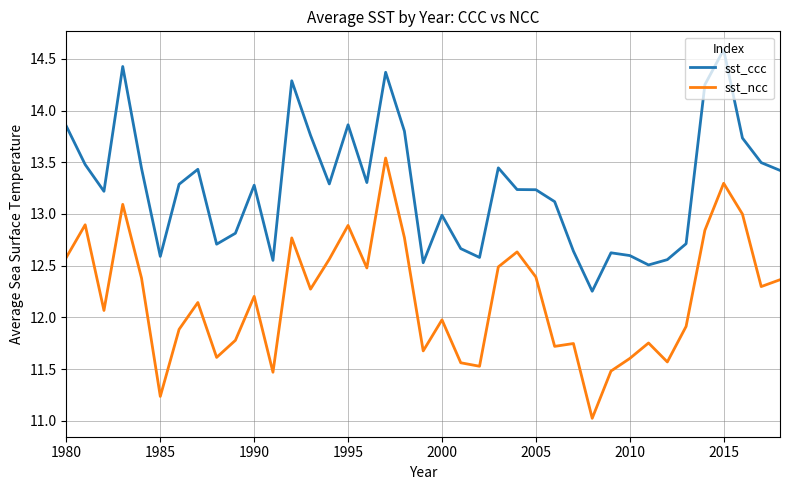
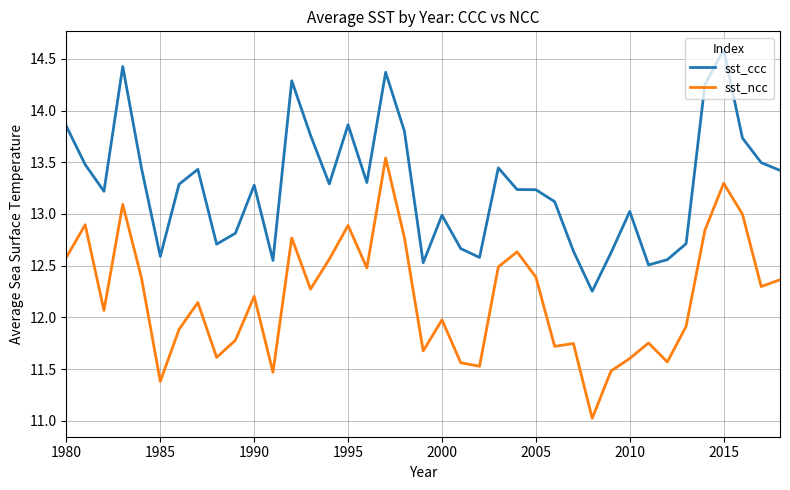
  {
    "sst_ccc": {
      "1980": 13.85,
      "1985": 12.59,
      "1990": 13.28,
      "1995": 13.86,
      "2000": 12.99,
      "2005": 13.23,
-     "2010": 12.60
+     "2010": 13.02
    },
    "sst_ncc": {
      "1980": 12.58,
-     "1985": 11.24,
+     "1985": 11.38,
      "1990": 12.20,
      "1995": 12.89,
      "2000": 11.98,
      "2005": 12.39,
      "2010": 11.60,
      "2015": 13.30
    }
  }
